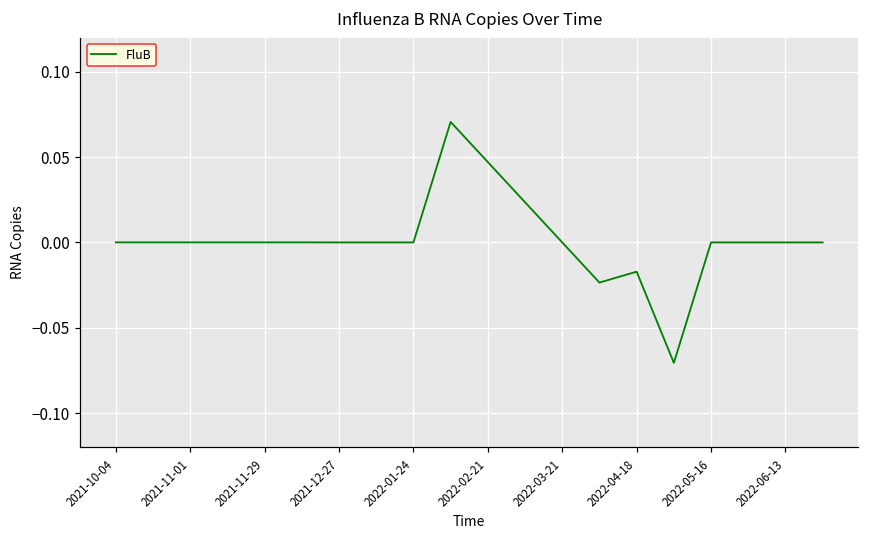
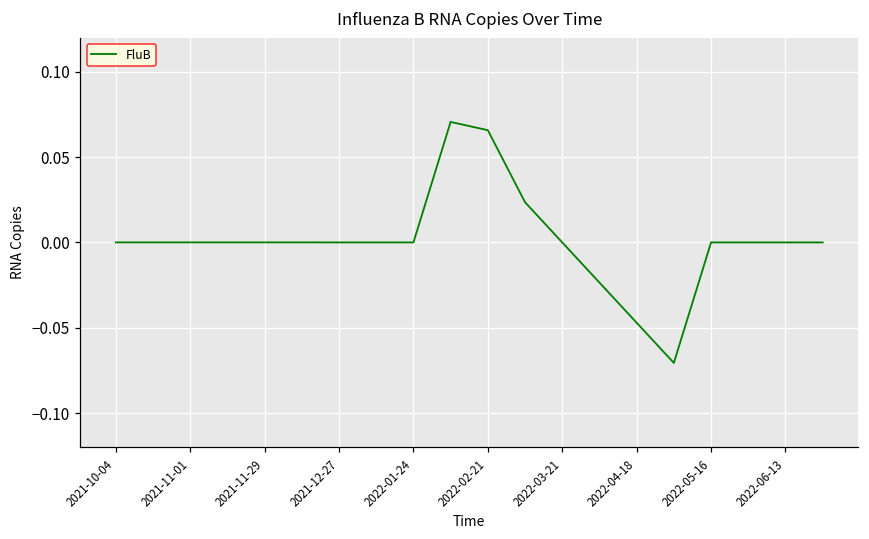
  {
    "2021-10-04": 0.000,
    "2021-11-01": 0.000,
    "2021-11-29": 0.000,
    "2021-12-27": 0.000,
    "2022-01-24": 0.000,
-   "2022-02-21": 0.047,
+   "2022-02-21": 0.066,
    "2022-03-21": 0.000,
-   "2022-04-18": -0.017,
+   "2022-04-18": -0.047,
    "2022-05-16": 0.000,
    "2022-06-13": 0.000
  }
